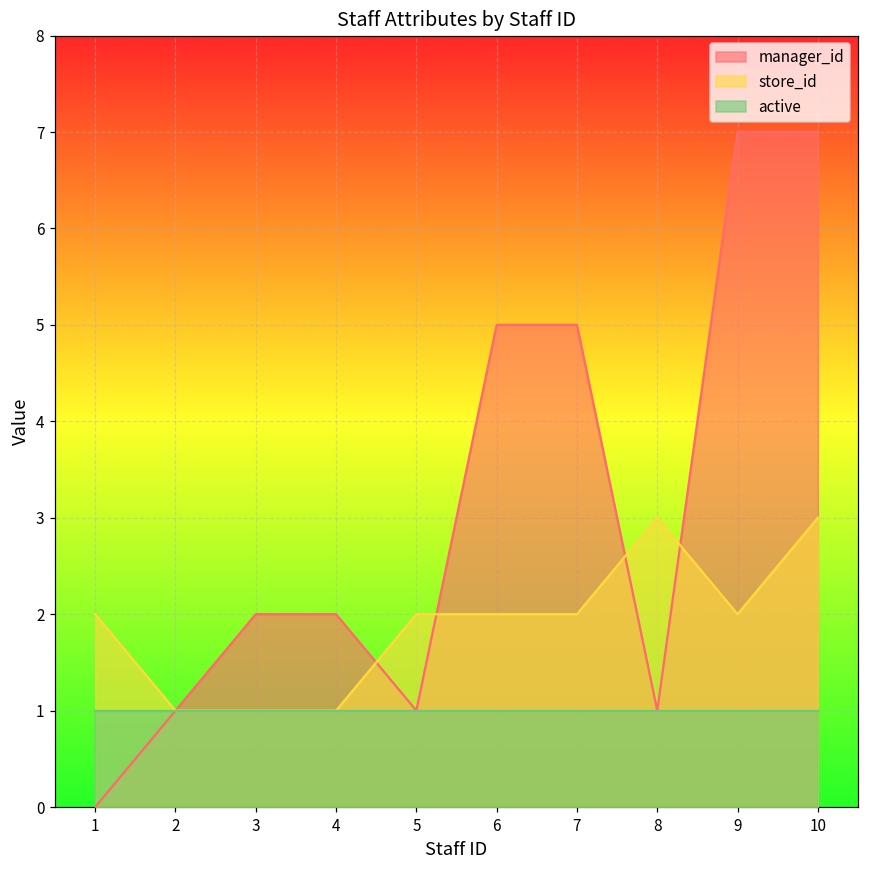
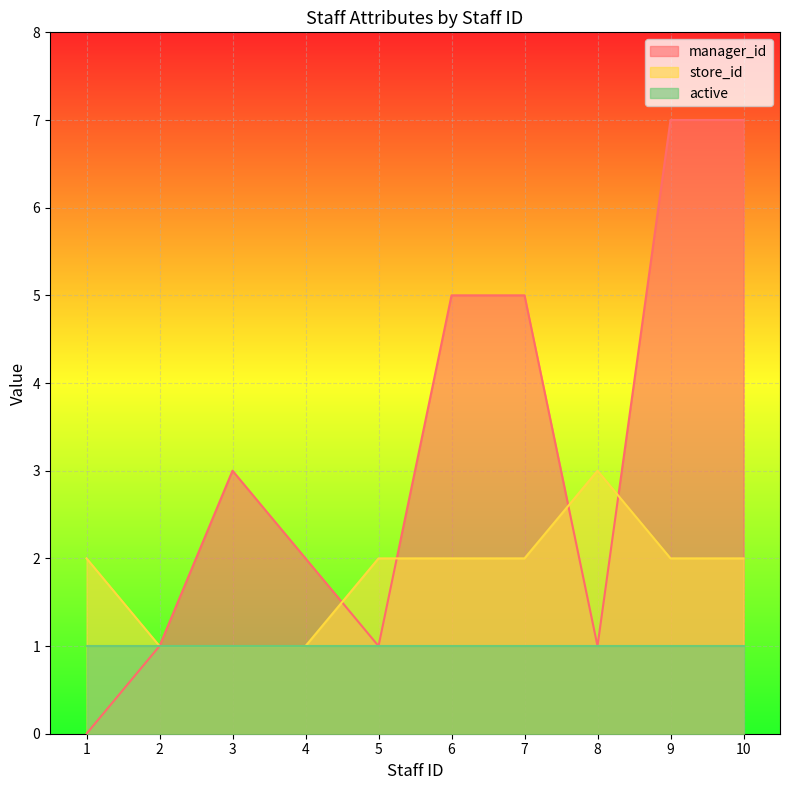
  {
    "manager_id": {
      "1": 0,
-     "3": 2,
+     "3": 3,
      "4": 2,
      "6": 5,
      "7": 5,
      "9": 7,
      "10": 7
    },
    "store_id": {
      "1": 2,
      "5": 2,
      "6": 2,
      "7": 2,
      "8": 3,
      "9": 2,
-     "10": 3
+     "10": 2
    },
    "active": {
      "1": 1,
      "6": 1,
      "7": 1,
      "9": 1,
      "10": 1
    }
  }
